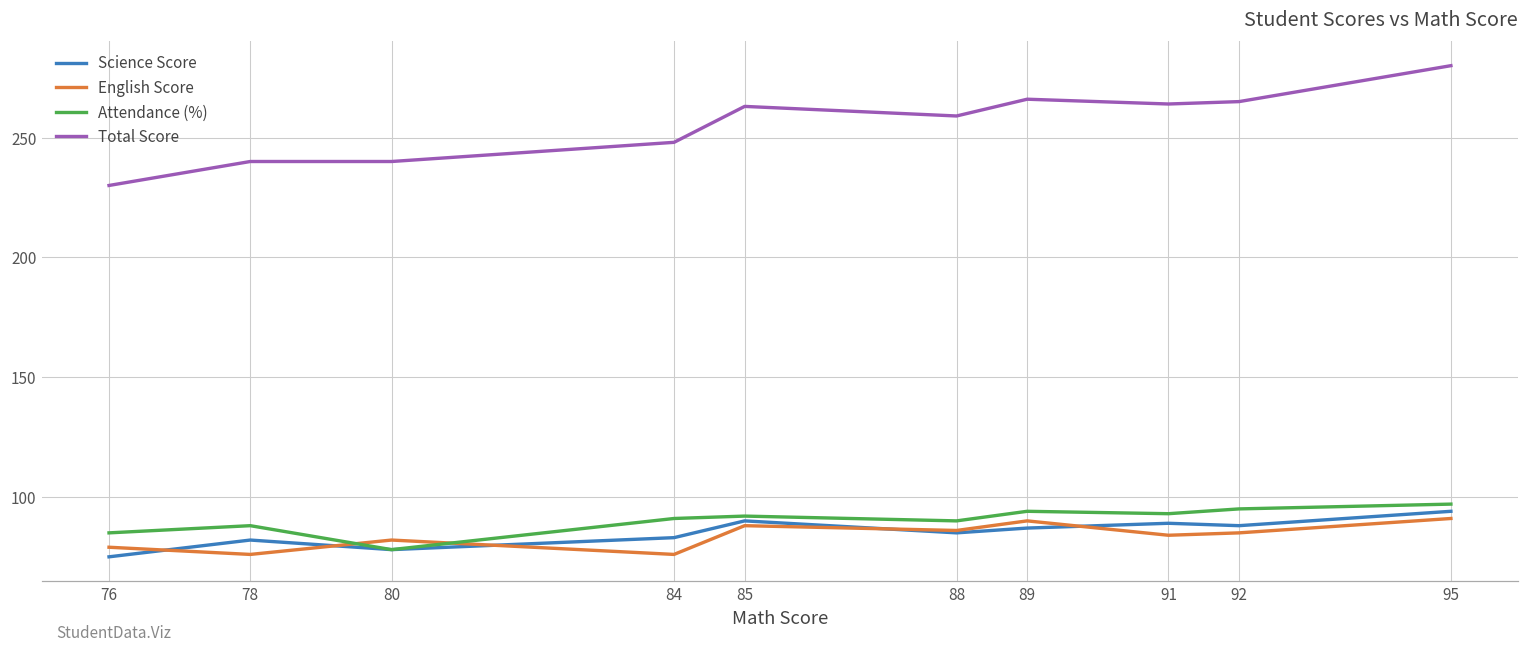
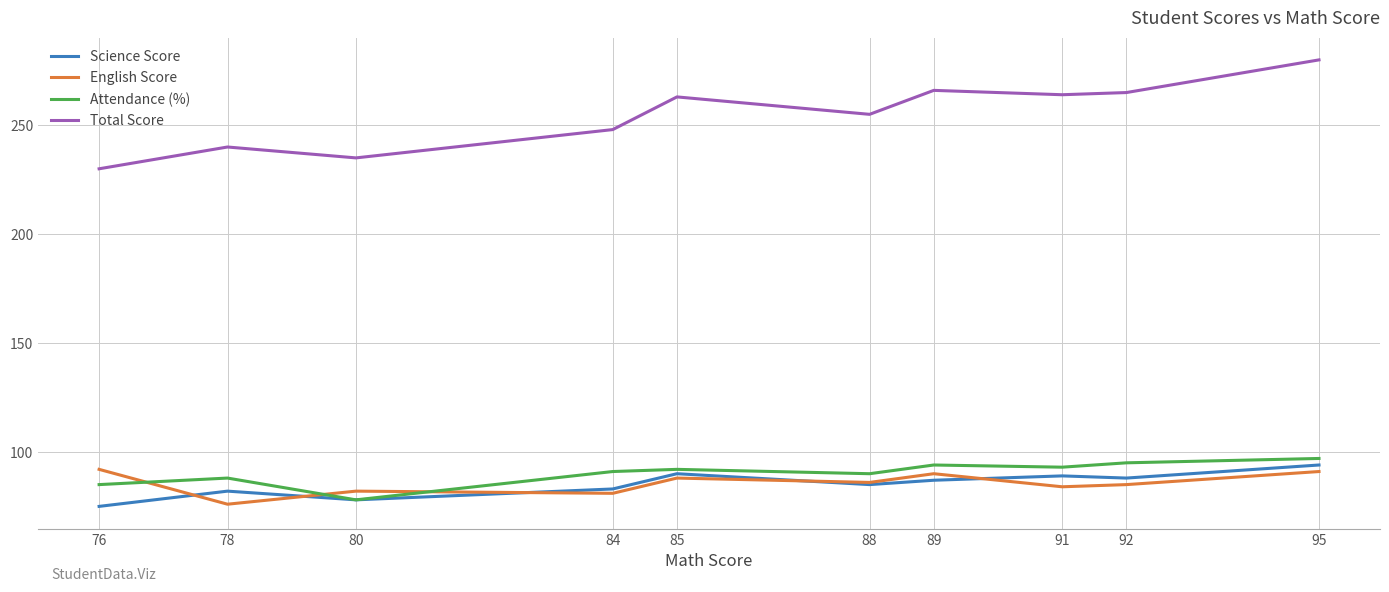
  {
    "Science Score": {
      "76": 75,
      "78": 82,
      "84": 83,
      "85": 90,
      "89": 87,
      "91": 89,
      "92": 88,
      "95": 94
    },
    "English Score": {
-     "76": 79,
+     "76": 92,
      "78": 76,
      "80": 82,
-     "84": 76,
+     "84": 81,
      "85": 88,
      "89": 90,
      "91": 84,
      "92": 85,
      "95": 91
    },
    "Attendance (%)": {
      "76": 85,
      "78": 88,
      "84": 91,
      "85": 92,
      "88": 90,
      "89": 94,
      "91": 93,
      "92": 95,
      "95": 97
    },
    "Total Score": {
      "76": 230,
      "78": 240,
-     "80": 240,
+     "80": 235,
      "84": 248,
      "85": 263,
-     "88": 259,
+     "88": 255,
      "89": 266,
      "91": 264,
      "92": 265,
      "95": 280
    }
  }
